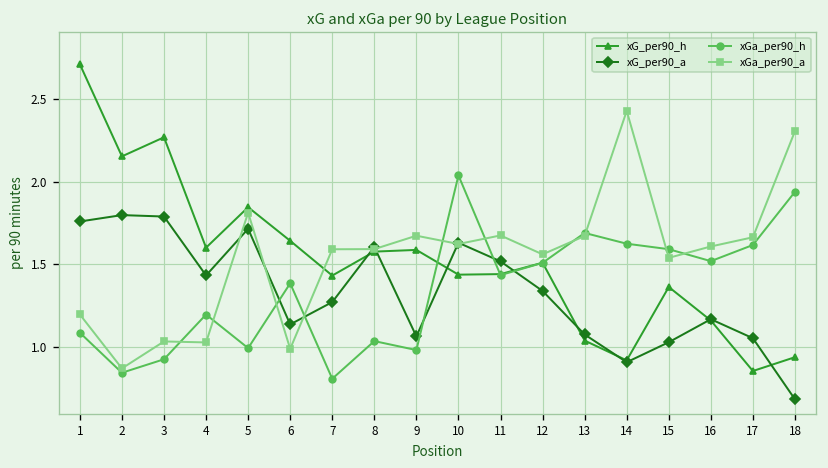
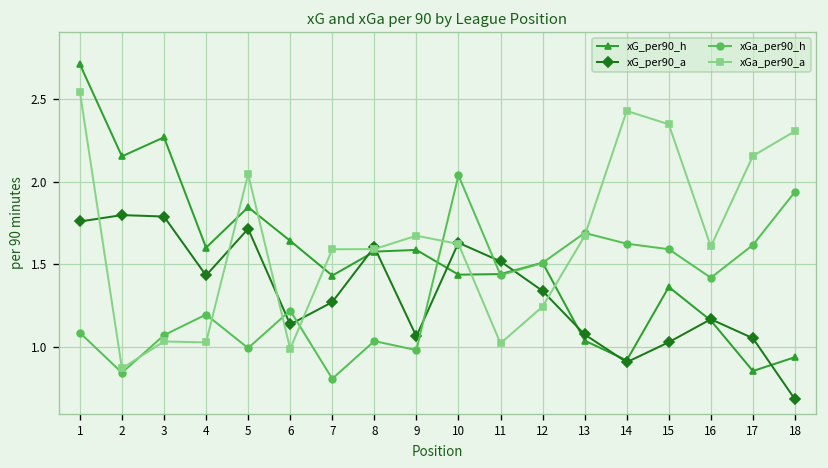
  {
    "xGa_per90_h": {
      "1": 1.09,
      "2": 0.85,
-     "3": 0.93,
+     "3": 1.07,
      "4": 1.20,
      "5": 1.00,
-     "6": 1.39,
+     "6": 1.22,
      "7": 0.81,
      "8": 1.04,
      "9": 0.98,
      "10": 2.04,
      "13": 1.69,
      "14": 1.63,
      "15": 1.59,
-     "16": 1.52,
+     "16": 1.42,
      "17": 1.62,
      "18": 1.94
    },
    "xGa_per90_a": {
-     "1": 1.20,
+     "1": 2.54,
      "2": 0.87,
      "3": 1.04,
      "4": 1.03,
-     "5": 1.81,
+     "5": 2.05,
      "6": 0.99,
      "7": 1.59,
      "9": 1.67,
-     "11": 1.67,
-     "12": 1.56,
+     "11": 1.02,
+     "12": 1.25,
      "13": 1.67,
      "14": 2.43,
-     "15": 1.54,
+     "15": 2.35,
      "16": 1.61,
-     "17": 1.66,
+     "17": 2.15,
      "18": 2.30
    }
  }
